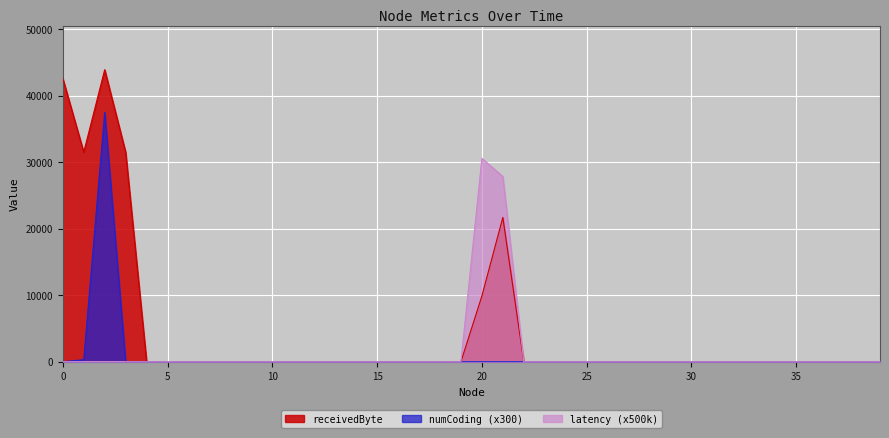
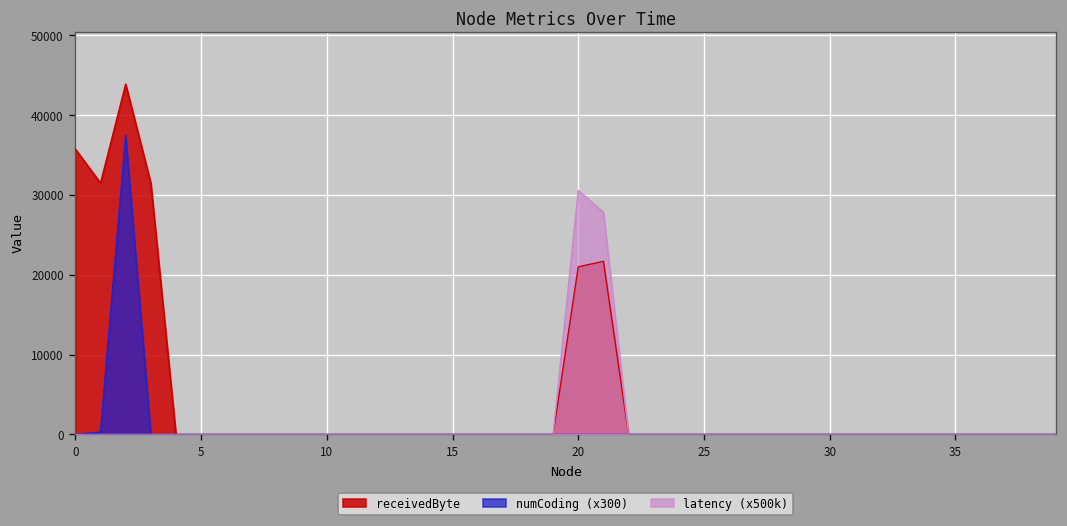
  {
    "receivedByte": {
-     "0": 43000,
-     "20": 10000
+     "0": 36000,
+     "20": 21000
    },
    "numCoding (x300)": {
      "20": 0
    },
    "latency (x500k)": {
      "20": 31000
    }
  }
